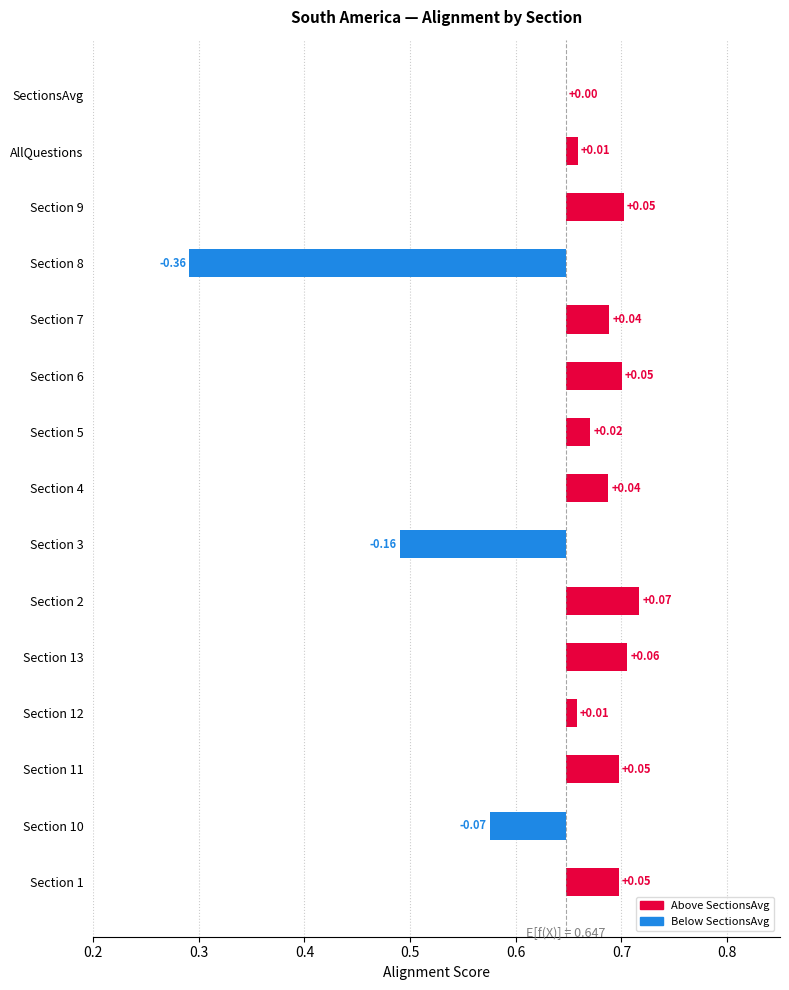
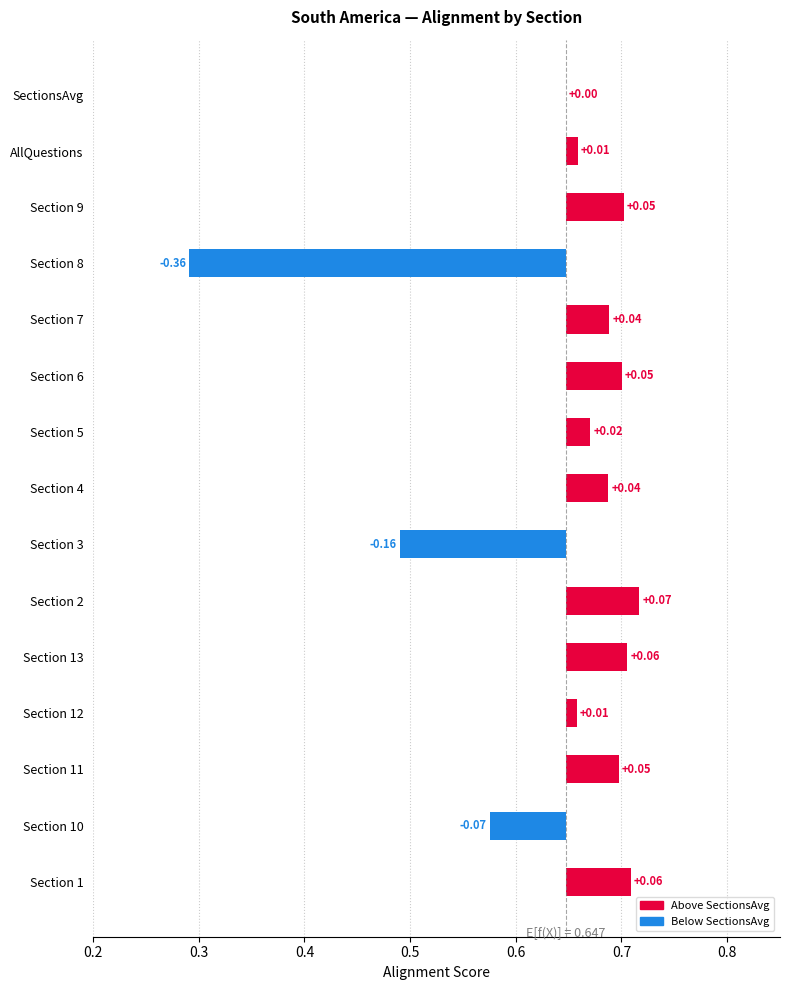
  {
    "SectionsAvg": "+0.00",
    "AllQuestions": "+0.01",
    "Section 9": "+0.05",
    "Section 8": "-0.36",
    "Section 7": "+0.04",
    "Section 6": "+0.05",
    "Section 5": "+0.02",
    "Section 4": "+0.04",
    "Section 3": "-0.16",
    "Section 2": "+0.07",
    "Section 13": "+0.06",
    "Section 12": "+0.01",
    "Section 11": "+0.05",
    "Section 10": "-0.07",
-   "Section 1": "+0.05"
+   "Section 1": "+0.06"
  }
